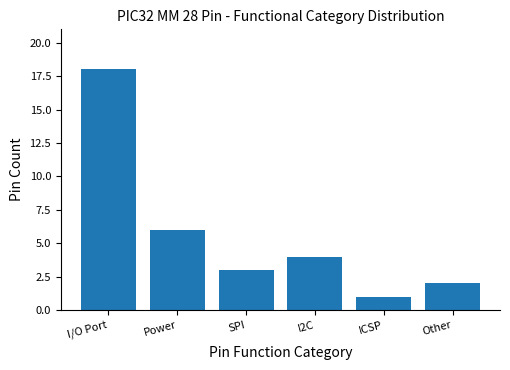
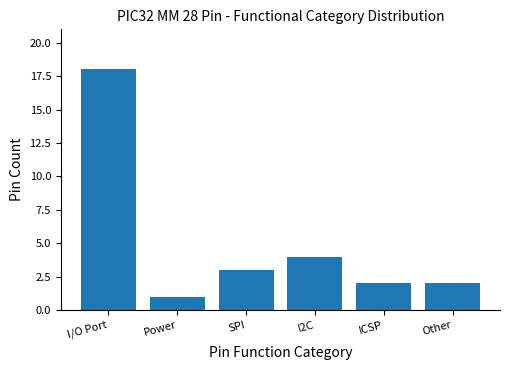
  {
    "I/O Port": 18,
-   "Power": 6,
+   "Power": 1,
    "SPI": 3,
    "I2C": 4,
-   "ICSP": 1,
+   "ICSP": 2,
    "Other": 2
  }
